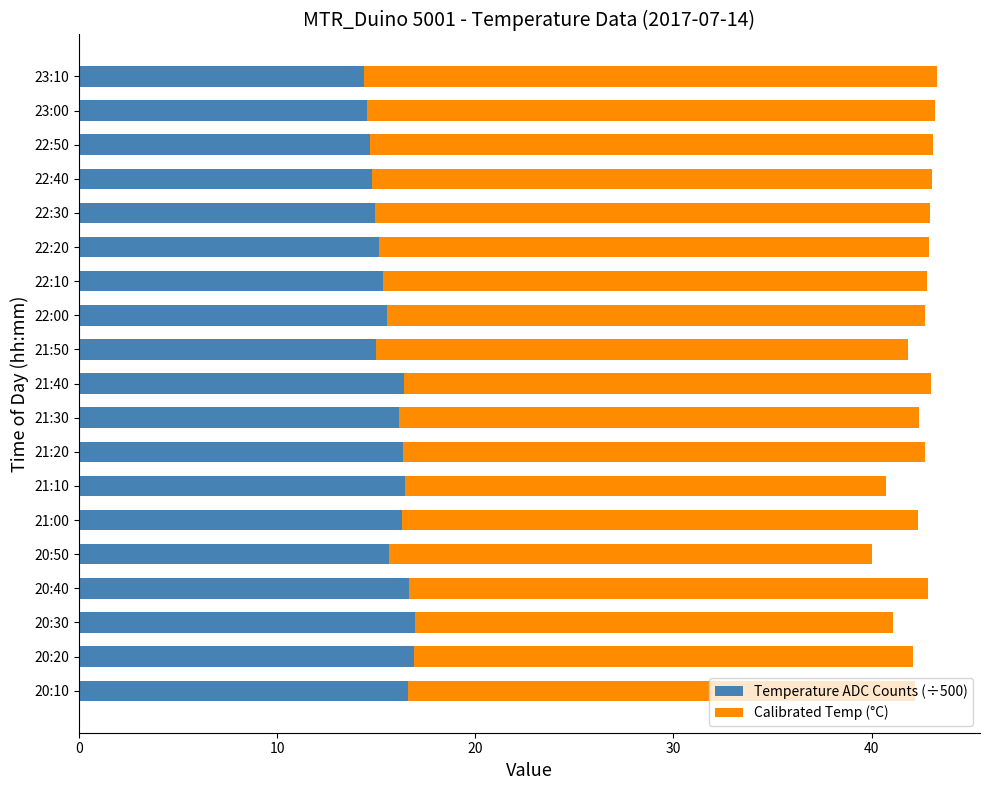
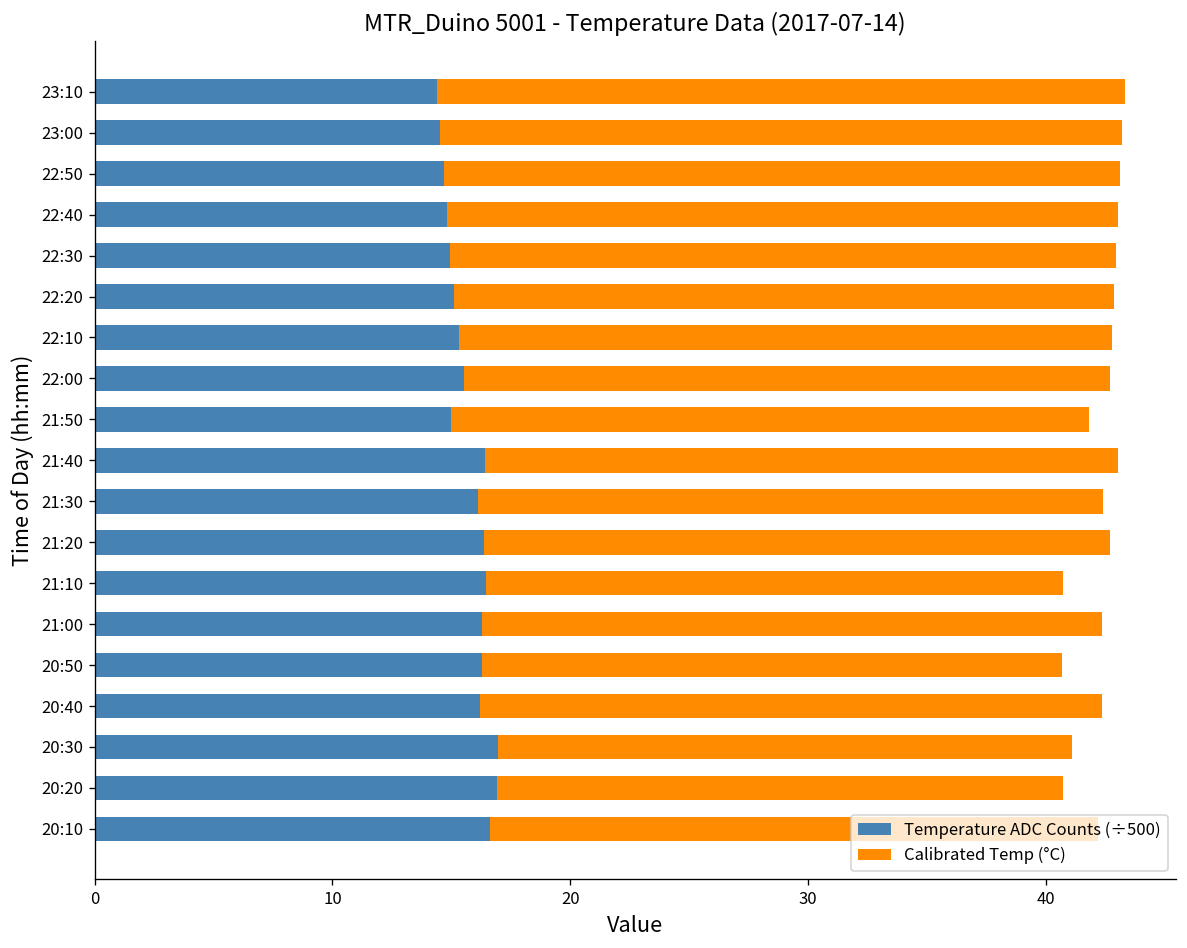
  {
    "Temperature ADC Counts (÷500)": {
      "23:10": 14.4,
      "23:00": 14.5,
      "22:50": 14.7,
      "22:40": 14.8,
      "22:30": 15.0,
      "22:20": 15.1,
      "22:10": 15.3,
      "22:00": 15.5,
      "21:50": 15.0,
      "21:40": 16.4,
      "21:30": 16.1,
      "21:20": 16.4,
      "21:10": 16.4,
      "21:00": 16.3,
-     "20:50": 15.6,
-     "20:40": 16.7,
+     "20:50": 16.3,
+     "20:40": 16.2,
      "20:30": 17.0,
      "20:20": 16.9,
      "20:10": 16.6
    },
    "Calibrated Temp (°C)": {
      "23:10": 28.9,
      "23:00": 28.7,
      "22:50": 28.4,
      "22:40": 28.2,
      "22:30": 28.0,
      "22:20": 27.7,
      "22:10": 27.5,
      "22:00": 27.1,
      "21:50": 26.8,
      "21:40": 26.6,
      "21:30": 26.3,
      "21:20": 26.3,
      "21:10": 24.3,
      "21:00": 26.1,
      "20:50": 24.4,
      "20:40": 26.2,
      "20:30": 24.1,
-     "20:20": 25.2
+     "20:20": 23.8
    }
  }
